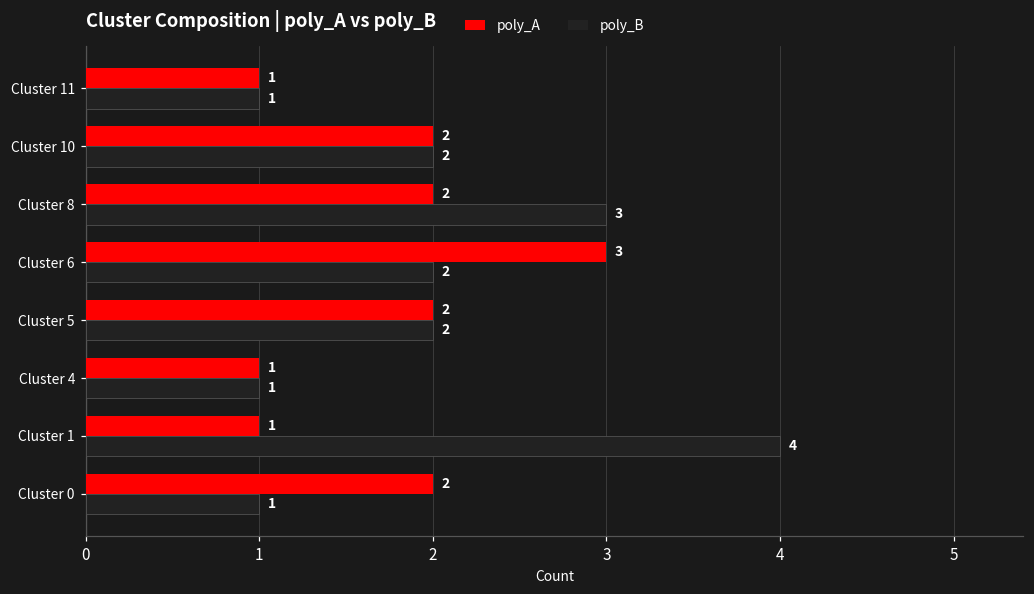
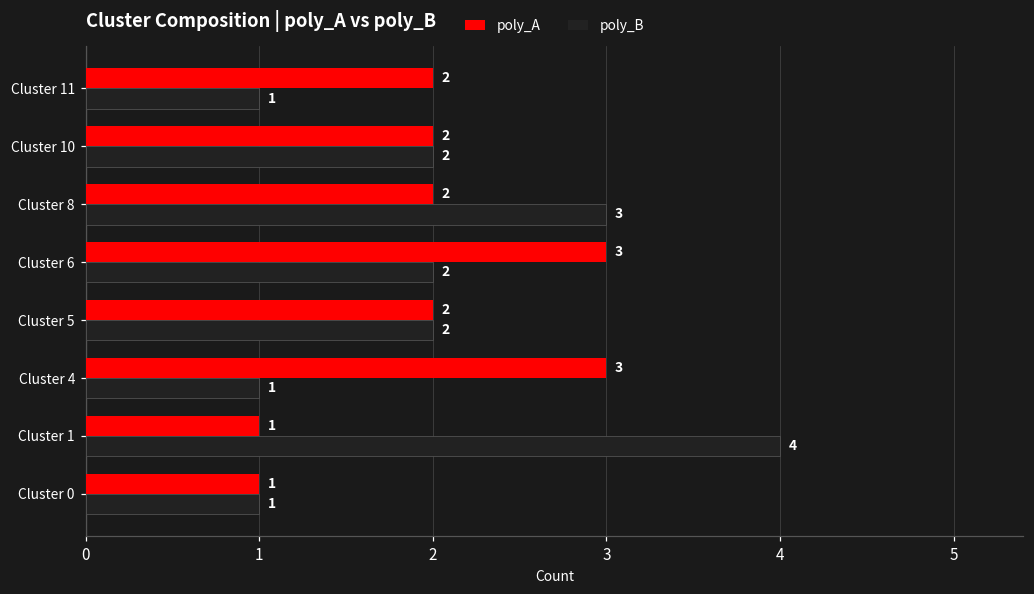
  {
    "poly_A": {
-     "Cluster 11": 1,
+     "Cluster 11": 2,
      "Cluster 10": 2,
      "Cluster 8": 2,
      "Cluster 6": 3,
      "Cluster 5": 2,
-     "Cluster 4": 1,
+     "Cluster 4": 3,
      "Cluster 1": 1,
-     "Cluster 0": 2
+     "Cluster 0": 1
    },
    "poly_B": {
      "Cluster 11": 1,
      "Cluster 10": 2,
      "Cluster 8": 3,
      "Cluster 6": 2,
      "Cluster 5": 2,
      "Cluster 4": 1,
      "Cluster 1": 4,
      "Cluster 0": 1
    }
  }
